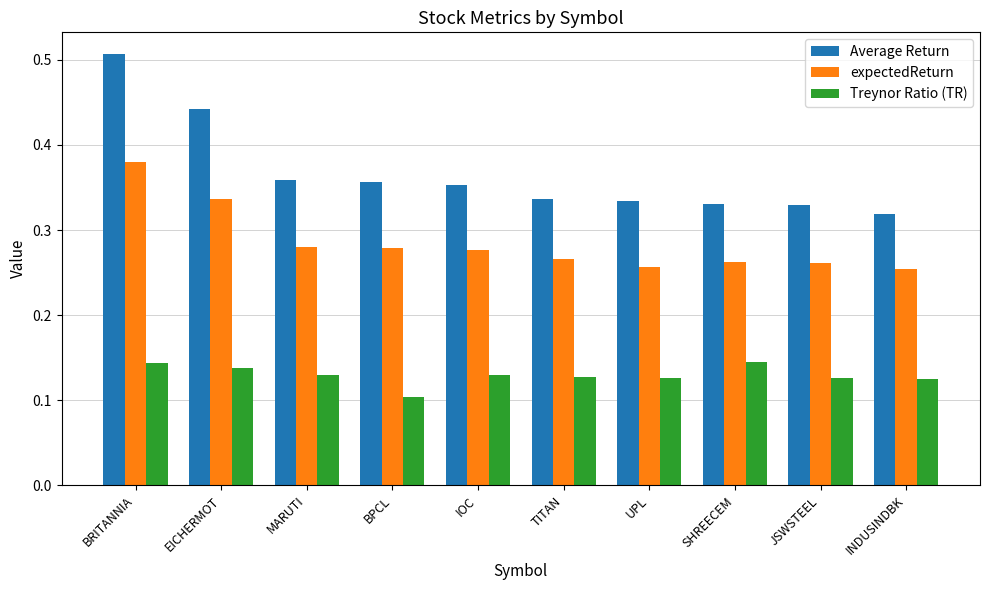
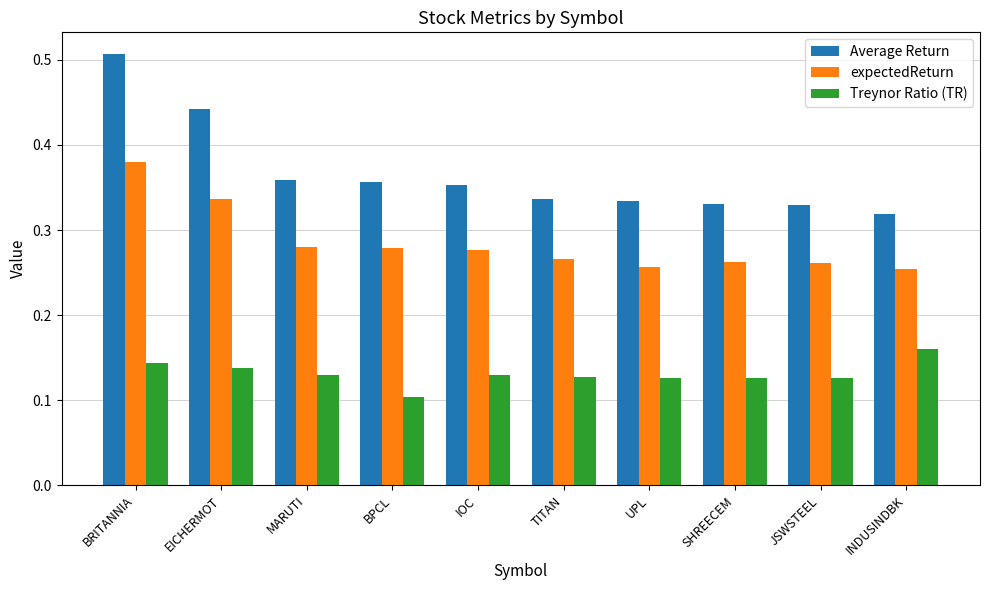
  {
    "Average Return": {
      "BRITANNIA": 0.51,
      "EICHERMOT": 0.44,
      "MARUTI": 0.36,
      "BPCL": 0.36,
      "IOC": 0.35,
      "TITAN": 0.34,
      "UPL": 0.33,
      "SHREECEM": 0.33,
      "JSWSTEEL": 0.33,
      "INDUSINDBK": 0.32
    },
    "expectedReturn": {
      "BRITANNIA": 0.38,
      "EICHERMOT": 0.34,
      "MARUTI": 0.28,
      "BPCL": 0.28,
      "IOC": 0.28,
      "TITAN": 0.27,
      "UPL": 0.26,
      "SHREECEM": 0.26,
      "JSWSTEEL": 0.26,
      "INDUSINDBK": 0.25
    },
    "Treynor Ratio (TR)": {
      "BRITANNIA": 0.14,
      "EICHERMOT": 0.14,
      "MARUTI": 0.13,
      "BPCL": 0.10,
      "IOC": 0.13,
      "TITAN": 0.13,
      "UPL": 0.13,
-     "SHREECEM": 0.14,
+     "SHREECEM": 0.13,
      "JSWSTEEL": 0.13,
-     "INDUSINDBK": 0.12
+     "INDUSINDBK": 0.16
    }
  }
